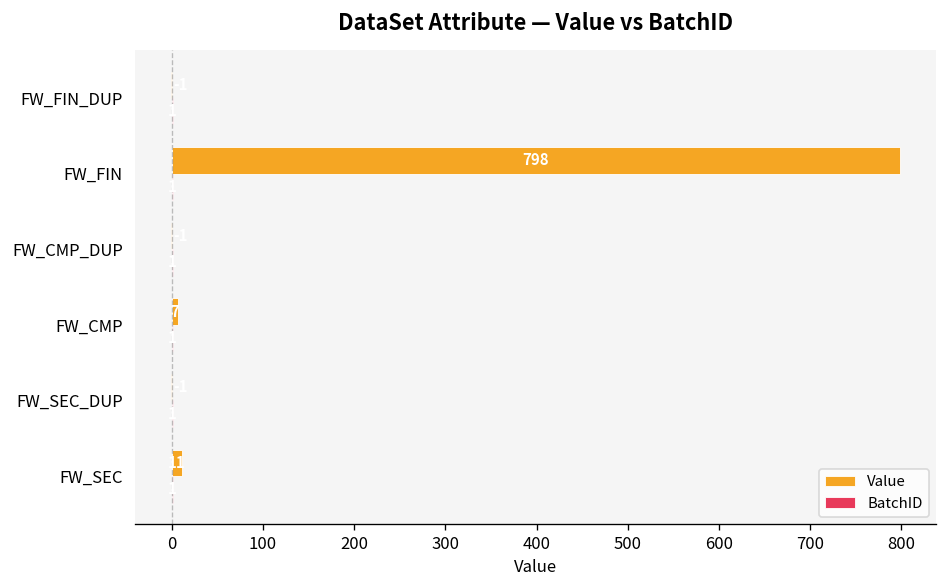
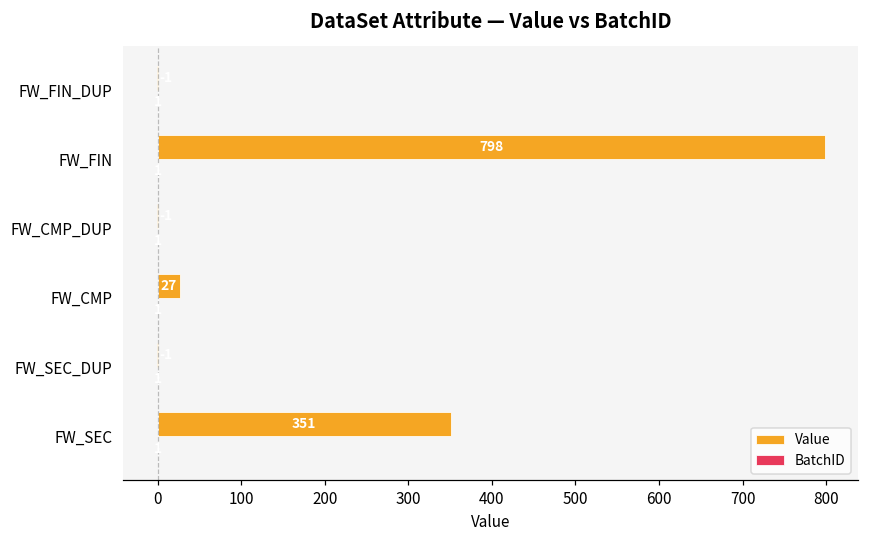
  {
    "Value": {
      "FW_FIN": 798,
-     "FW_CMP": 7,
-     "FW_SEC": 10
+     "FW_CMP": 27,
+     "FW_SEC": 350
    }
  }
